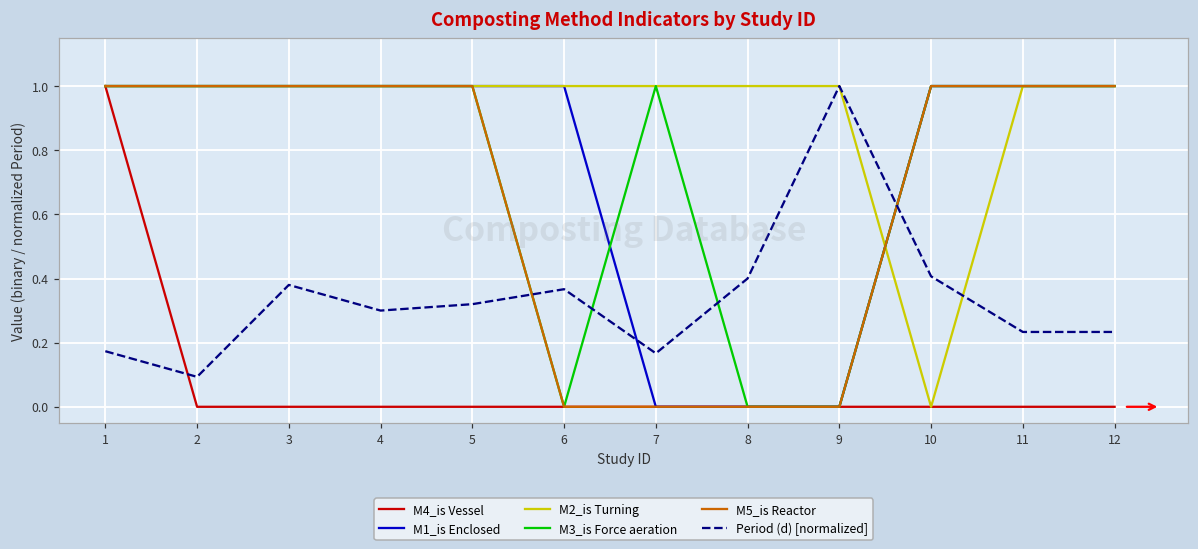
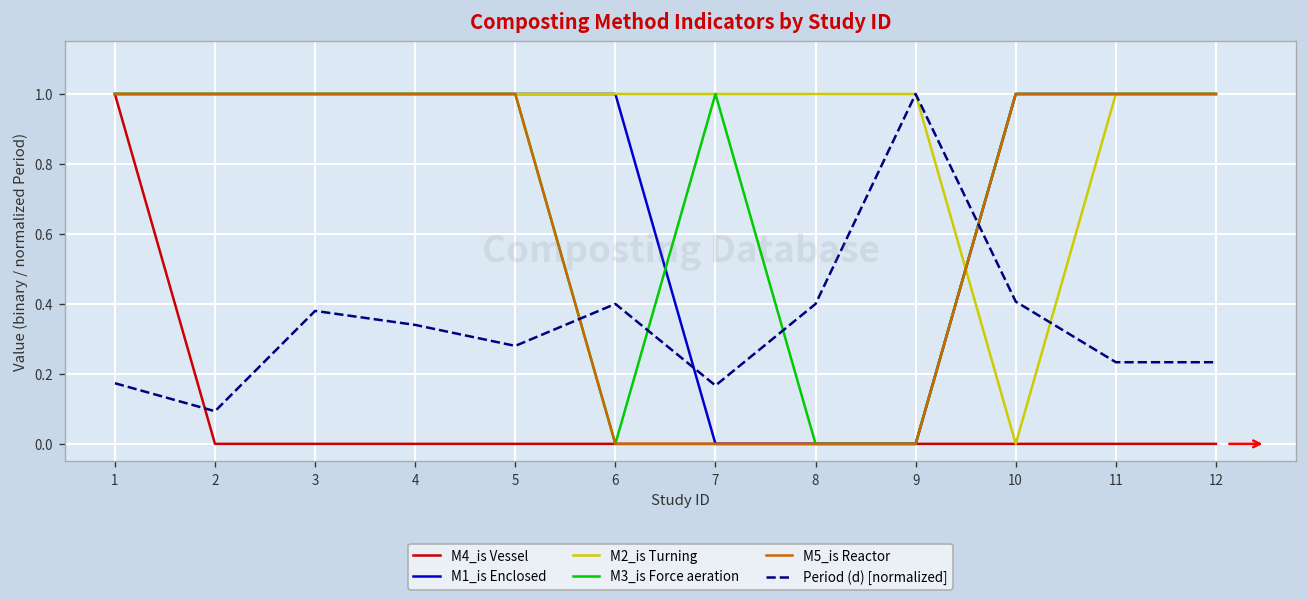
  {
    "M4_is Vessel": {
      "2": 0.00,
      "3": 0.00,
      "4": 0.00,
      "5": 0.00,
      "11": 0.00,
      "12": 0.00
    },
    "M2_is Turning": {
      "8": 1.00
    },
    "Period (d) [normalized]": {
      "1": 0.17,
      "2": 0.09,
      "3": 0.38,
-     "4": 0.30,
-     "5": 0.32,
-     "6": 0.37,
+     "4": 0.34,
+     "5": 0.28,
+     "6": 0.40,
      "7": 0.17,
      "8": 0.40,
      "10": 0.41,
      "11": 0.23,
      "12": 0.23
    }
  }
